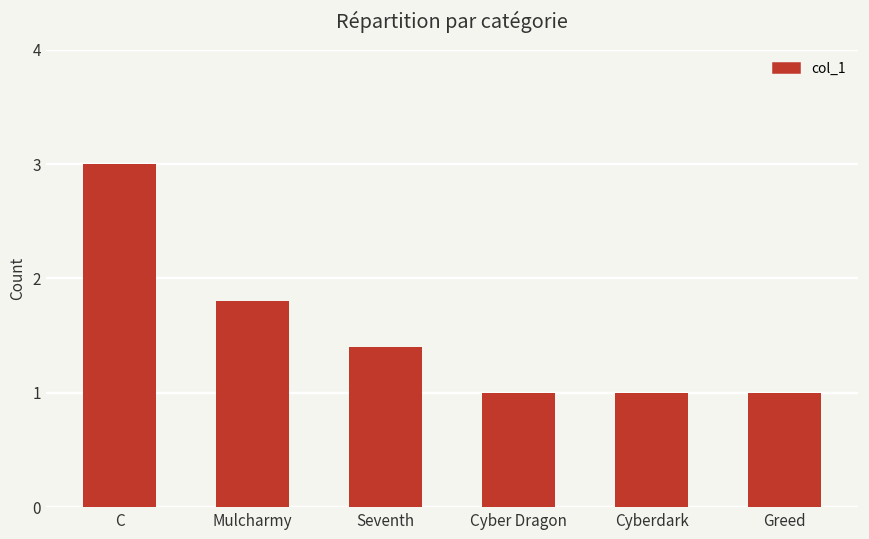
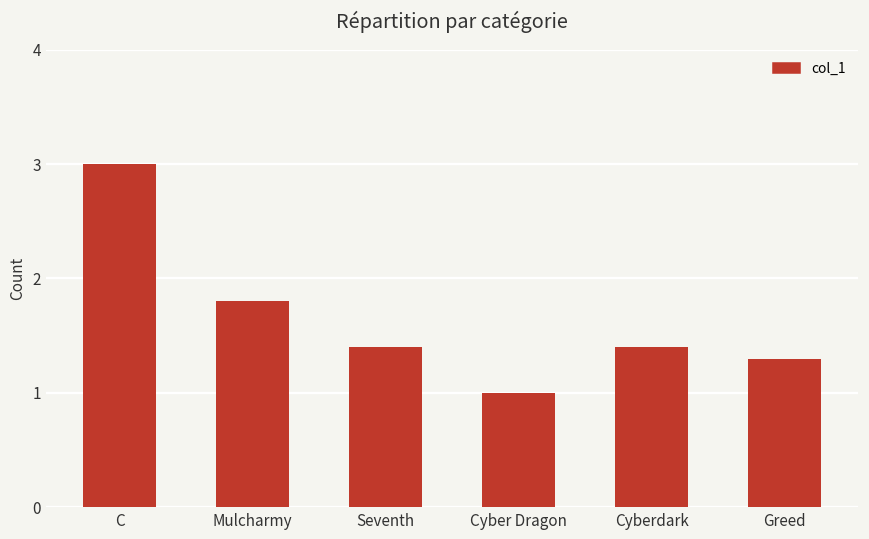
  {
    "C": 3.0,
    "Mulcharmy": 1.8,
    "Seventh": 1.4,
    "Cyber Dragon": 1.0,
-   "Cyberdark": 1.0,
-   "Greed": 1.0
+   "Cyberdark": 1.4,
+   "Greed": 1.3
  }
